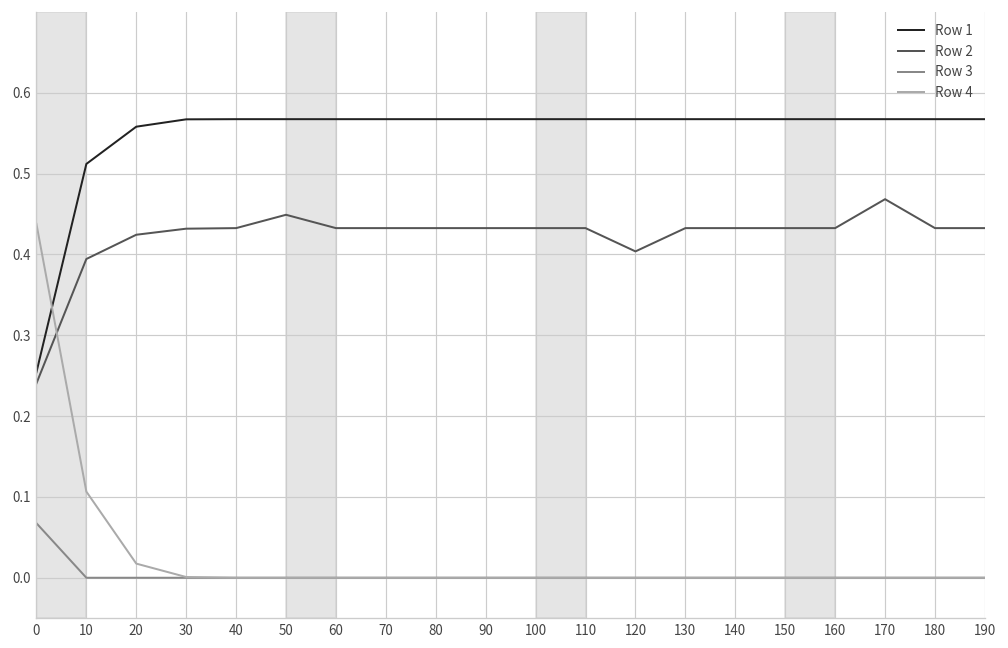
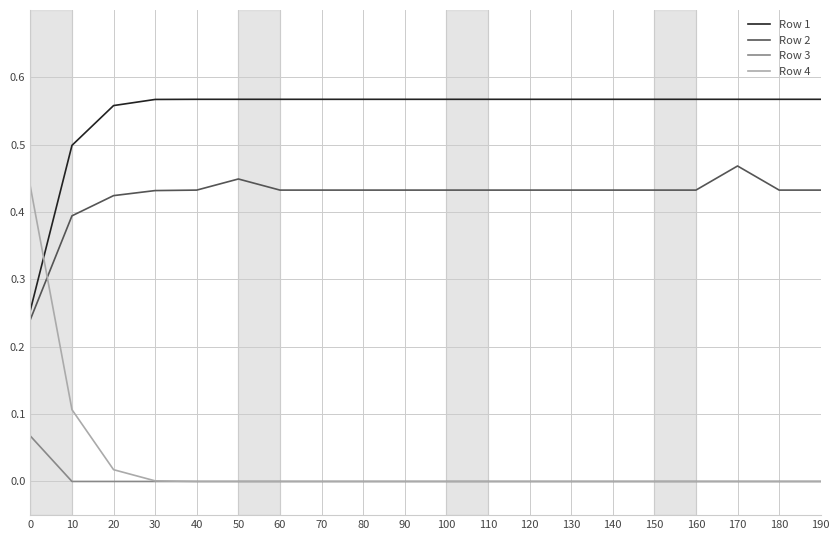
  {
    "Row 1": {
      "0": 0.25,
-     "10": 0.51,
+     "10": 0.50,
      "20": 0.56,
      "30": 0.57,
      "40": 0.57,
      "50": 0.57,
      "60": 0.57,
      "70": 0.57,
      "80": 0.57,
      "90": 0.57,
      "100": 0.57,
      "110": 0.57,
      "120": 0.57,
      "130": 0.57,
      "140": 0.57,
      "150": 0.57,
      "160": 0.57,
      "170": 0.57,
      "180": 0.57,
      "190": 0.57
    },
    "Row 2": {
      "0": 0.24,
      "10": 0.39,
      "20": 0.42,
      "30": 0.43,
      "40": 0.43,
      "50": 0.45,
      "60": 0.43,
      "70": 0.43,
      "80": 0.43,
      "90": 0.43,
      "100": 0.43,
      "110": 0.43,
-     "120": 0.40,
+     "120": 0.43,
      "130": 0.43,
      "140": 0.43,
      "150": 0.43,
      "160": 0.43,
      "170": 0.47,
      "180": 0.43,
      "190": 0.43
    }
  }
